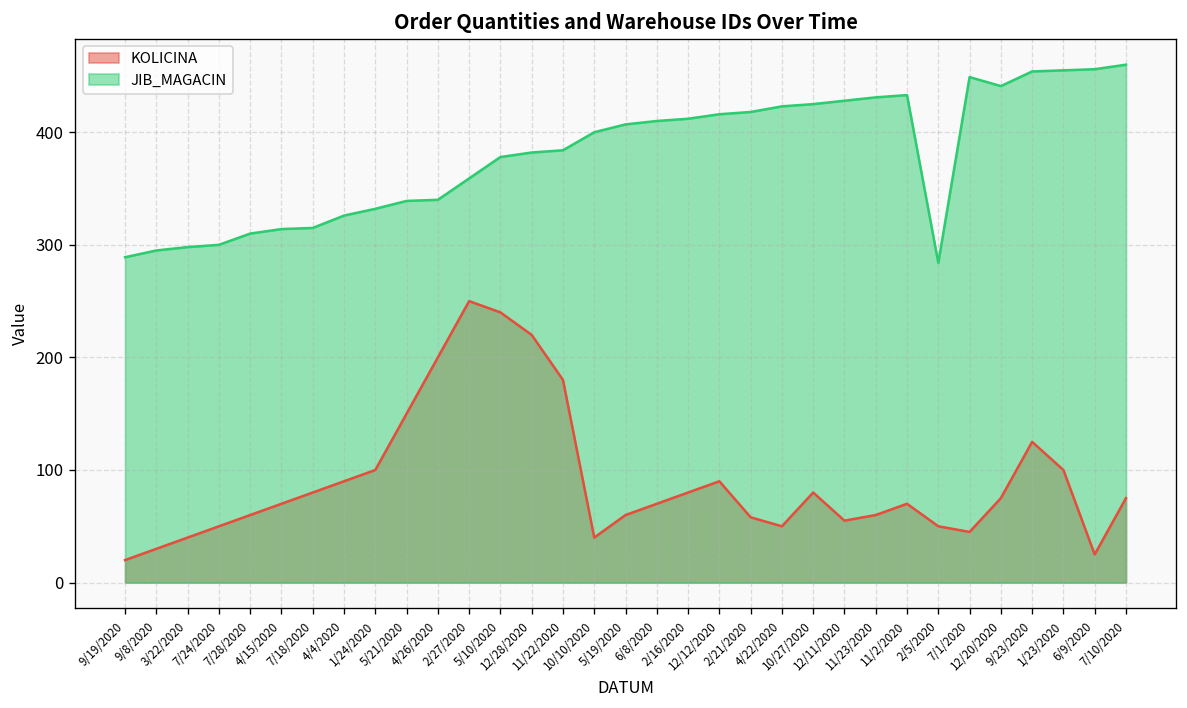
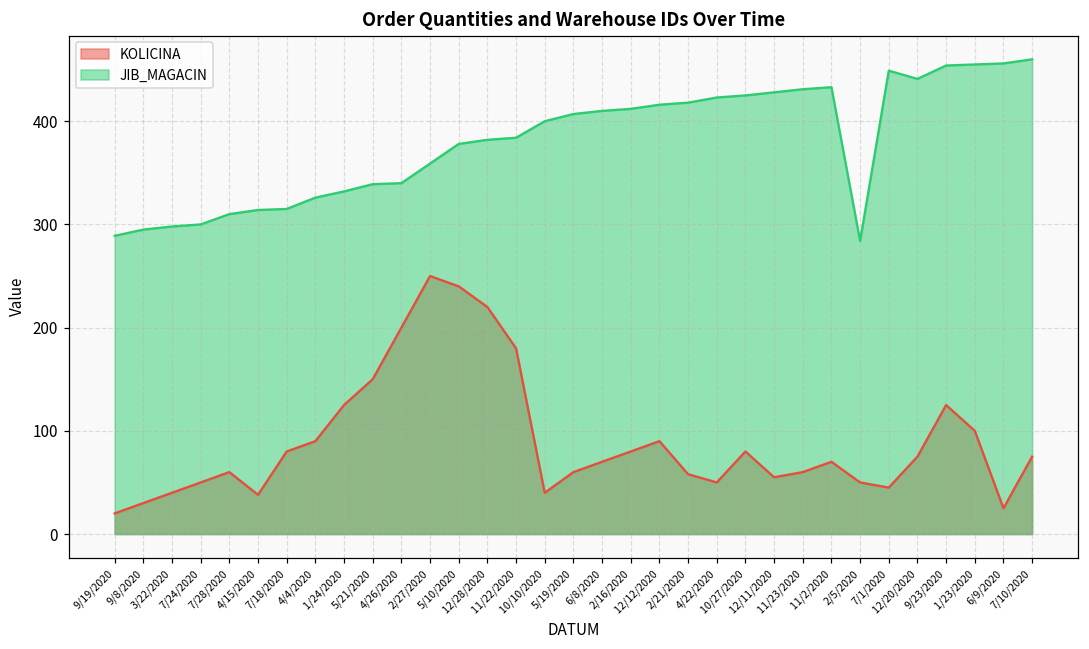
  {
    "KOLICINA": {
      "9/19/2020": 20,
      "9/8/2020": 30,
      "3/22/2020": 40,
      "7/24/2020": 50,
      "7/28/2020": 60,
-     "4/15/2020": 70,
+     "4/15/2020": 40,
      "7/18/2020": 80,
      "4/4/2020": 90,
-     "1/24/2020": 100,
+     "1/24/2020": 130,
      "5/21/2020": 150,
      "4/26/2020": 200,
      "2/27/2020": 250,
      "5/10/2020": 240,
      "12/28/2020": 220,
      "11/22/2020": 180,
      "10/10/2020": 40,
      "5/19/2020": 60,
      "6/8/2020": 70,
      "2/16/2020": 80,
      "12/12/2020": 90,
      "2/21/2020": 60,
      "4/22/2020": 50,
      "10/27/2020": 80,
      "12/11/2020": 60,
      "11/23/2020": 60,
      "11/2/2020": 70,
      "2/5/2020": 50,
      "7/1/2020": 50,
      "12/20/2020": 80,
      "9/23/2020": 130,
      "1/23/2020": 100,
      "6/9/2020": 30,
      "7/10/2020": 80
    },
    "JIB_MAGACIN": {
      "9/19/2020": 290,
      "9/8/2020": 300,
      "3/22/2020": 300,
      "7/24/2020": 300,
      "7/28/2020": 310,
      "4/15/2020": 310,
      "7/18/2020": 320,
      "4/4/2020": 330,
      "1/24/2020": 330,
      "5/21/2020": 340,
      "4/26/2020": 340,
      "2/27/2020": 360,
      "5/10/2020": 380,
      "12/28/2020": 380,
      "11/22/2020": 380,
      "10/10/2020": 400,
      "5/19/2020": 410,
      "6/8/2020": 410,
      "2/16/2020": 410,
      "12/12/2020": 420,
      "2/21/2020": 420,
      "4/22/2020": 420,
      "10/27/2020": 430,
      "12/11/2020": 430,
      "11/23/2020": 430,
      "11/2/2020": 430,
      "2/5/2020": 280,
      "7/1/2020": 450,
      "12/20/2020": 440,
      "9/23/2020": 450,
      "1/23/2020": 460,
      "6/9/2020": 460,
      "7/10/2020": 460
    }
  }
